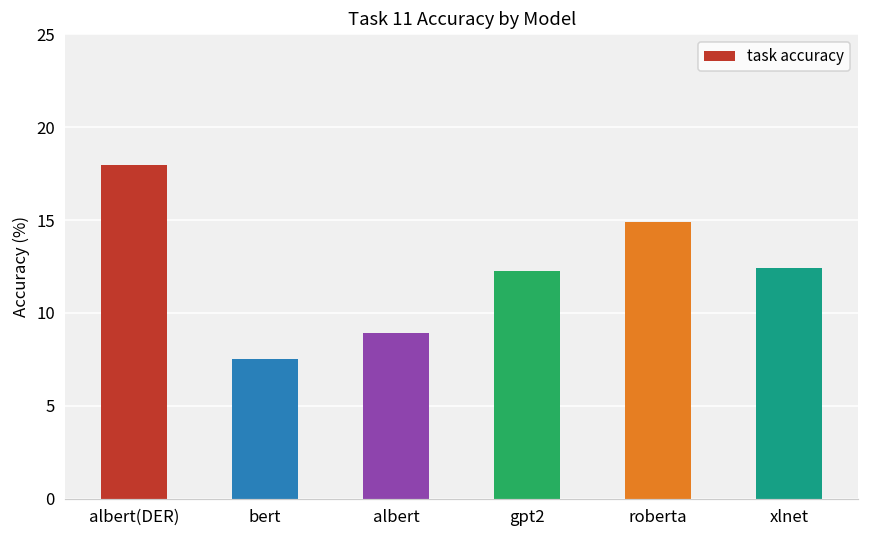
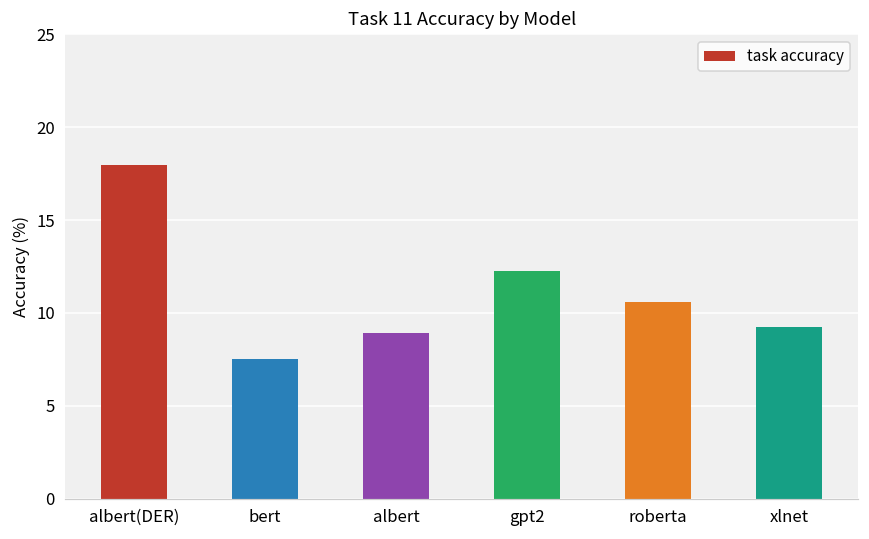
  {
    "albert(DER)": 18.0,
    "bert": 7.5,
    "albert": 8.9,
    "gpt2": 12.3,
-   "roberta": 14.9,
-   "xlnet": 12.4
+   "roberta": 10.6,
+   "xlnet": 9.3
  }
